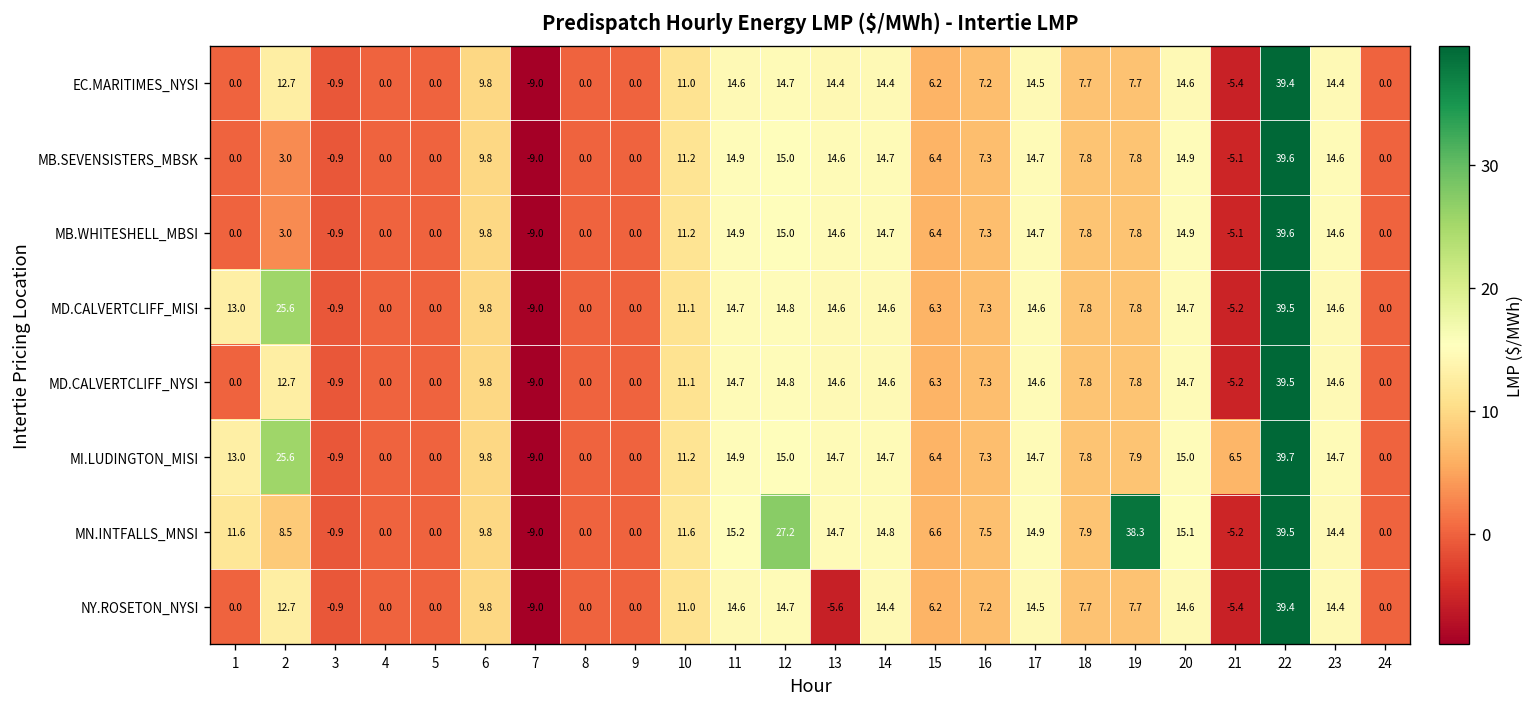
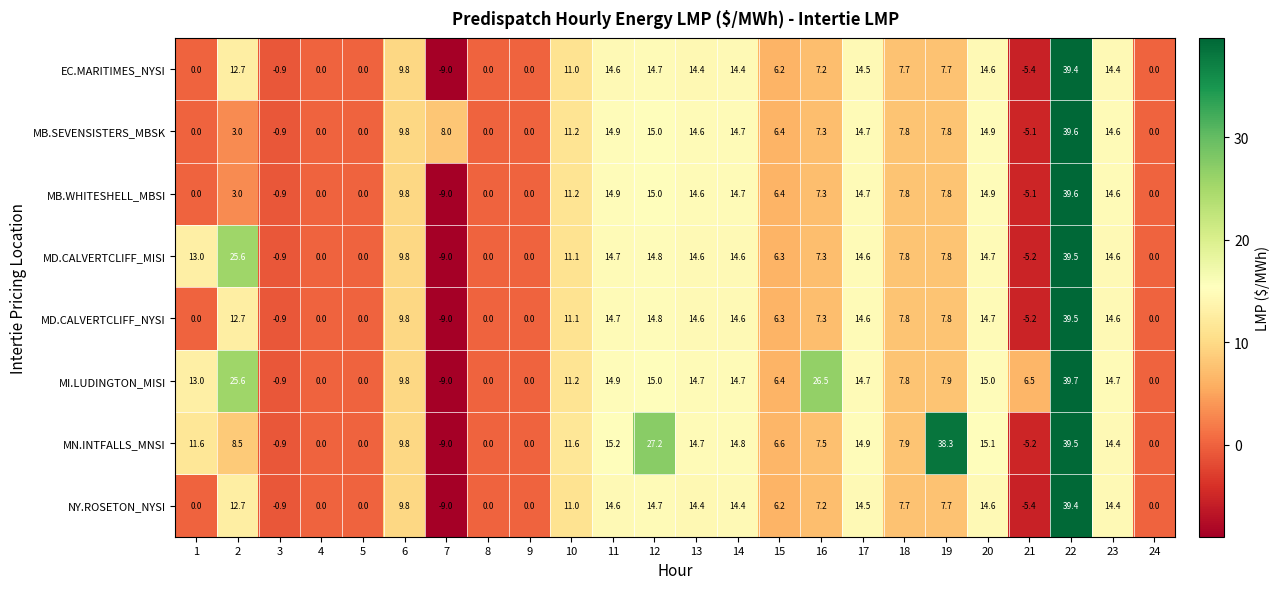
  {
    "EC.MARITIMES_NYSI": {
      "1": 0.0,
      "2": 12.7,
      "3": -0.9,
      "4": 0.0,
      "5": 0.0,
      "6": 9.8,
      "7": -9.0,
      "8": 0.0,
      "9": 0.0,
      "10": 11.0,
      "11": 14.6,
      "12": 14.7,
      "13": 14.4,
      "14": 14.4,
      "15": 6.2,
      "16": 7.2,
      "17": 14.5,
      "18": 7.7,
      "19": 7.7,
      "20": 14.6,
      "21": -5.4,
      "22": 39.4,
      "23": 14.4,
      "24": 0.0
    },
    "MB.SEVENSISTERS_MBSK": {
      "1": 0.0,
      "2": 3.0,
      "3": -0.9,
      "4": 0.0,
      "5": 0.0,
      "6": 9.8,
-     "7": -9.0,
+     "7": 8.0,
      "8": 0.0,
      "9": 0.0,
      "10": 11.2,
      "11": 14.9,
      "12": 15.0,
      "13": 14.6,
      "14": 14.7,
      "15": 6.4,
      "16": 7.3,
      "17": 14.7,
      "18": 7.8,
      "19": 7.8,
      "20": 14.9,
      "21": -5.1,
      "22": 39.6,
      "23": 14.6,
      "24": 0.0
    },
    "MB.WHITESHELL_MBSI": {
      "1": 0.0,
      "2": 3.0,
      "3": -0.9,
      "4": 0.0,
      "5": 0.0,
      "6": 9.8,
      "7": -9.0,
      "8": 0.0,
      "9": 0.0,
      "10": 11.2,
      "11": 14.9,
      "12": 15.0,
      "13": 14.6,
      "14": 14.7,
      "15": 6.4,
      "16": 7.3,
      "17": 14.7,
      "18": 7.8,
      "19": 7.8,
      "20": 14.9,
      "21": -5.1,
      "22": 39.6,
      "23": 14.6,
      "24": 0.0
    },
    "MD.CALVERTCLIFF_MISI": {
      "1": 13.0,
      "2": 25.6,
      "3": -0.9,
      "4": 0.0,
      "5": 0.0,
      "6": 9.8,
      "7": -9.0,
      "8": 0.0,
      "9": 0.0,
      "10": 11.1,
      "11": 14.7,
      "12": 14.8,
      "13": 14.6,
      "14": 14.6,
      "15": 6.3,
      "16": 7.3,
      "17": 14.6,
      "18": 7.8,
      "19": 7.8,
      "20": 14.7,
      "21": -5.2,
      "22": 39.5,
      "23": 14.6,
      "24": 0.0
    },
    "MD.CALVERTCLIFF_NYSI": {
      "1": 0.0,
      "2": 12.7,
      "3": -0.9,
      "4": 0.0,
      "5": 0.0,
      "6": 9.8,
      "7": -9.0,
      "8": 0.0,
      "9": 0.0,
      "10": 11.1,
      "11": 14.7,
      "12": 14.8,
      "13": 14.6,
      "14": 14.6,
      "15": 6.3,
      "16": 7.3,
      "17": 14.6,
      "18": 7.8,
      "19": 7.8,
      "20": 14.7,
      "21": -5.2,
      "22": 39.5,
      "23": 14.6,
      "24": 0.0
    },
    "MI.LUDINGTON_MISI": {
      "1": 13.0,
      "2": 25.6,
      "3": -0.9,
      "4": 0.0,
      "5": 0.0,
      "6": 9.8,
      "7": -9.0,
      "8": 0.0,
      "9": 0.0,
      "10": 11.2,
      "11": 14.9,
      "12": 15.0,
      "13": 14.7,
      "14": 14.7,
      "15": 6.4,
-     "16": 7.3,
+     "16": 26.5,
      "17": 14.7,
      "18": 7.8,
      "19": 7.9,
      "20": 15.0,
      "21": 6.5,
      "22": 39.7,
      "23": 14.7,
      "24": 0.0
    },
    "MN.INTFALLS_MNSI": {
      "1": 11.6,
      "2": 8.5,
      "3": -0.9,
      "4": 0.0,
      "5": 0.0,
      "6": 9.8,
      "7": -9.0,
      "8": 0.0,
      "9": 0.0,
      "10": 11.6,
      "11": 15.2,
      "12": 27.2,
      "13": 14.7,
      "14": 14.8,
      "15": 6.6,
      "16": 7.5,
      "17": 14.9,
      "18": 7.9,
      "19": 38.3,
      "20": 15.1,
      "21": -5.2,
      "22": 39.5,
      "23": 14.4,
      "24": 0.0
    },
    "NY.ROSETON_NYSI": {
      "1": 0.0,
      "2": 12.7,
      "3": -0.9,
      "4": 0.0,
      "5": 0.0,
      "6": 9.8,
      "7": -9.0,
      "8": 0.0,
      "9": 0.0,
      "10": 11.0,
      "11": 14.6,
      "12": 14.7,
-     "13": -5.6,
+     "13": 14.4,
      "14": 14.4,
      "15": 6.2,
      "16": 7.2,
      "17": 14.5,
      "18": 7.7,
      "19": 7.7,
      "20": 14.6,
      "21": -5.4,
      "22": 39.4,
      "23": 14.4,
      "24": 0.0
    }
  }
